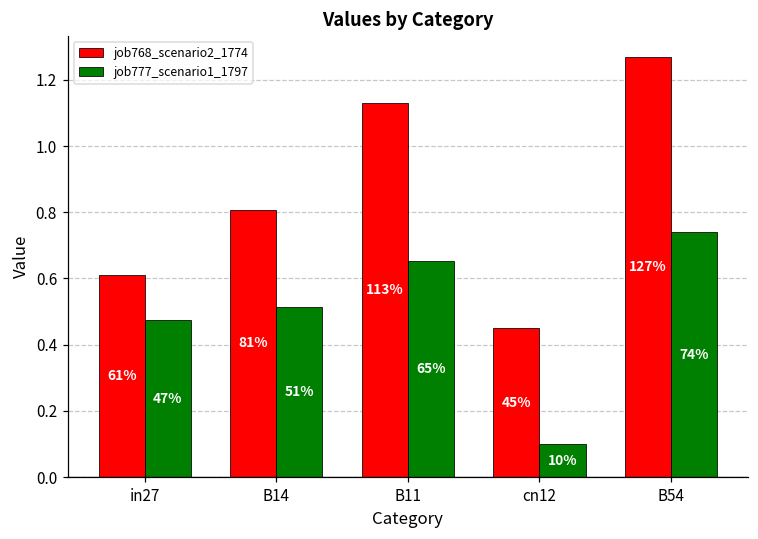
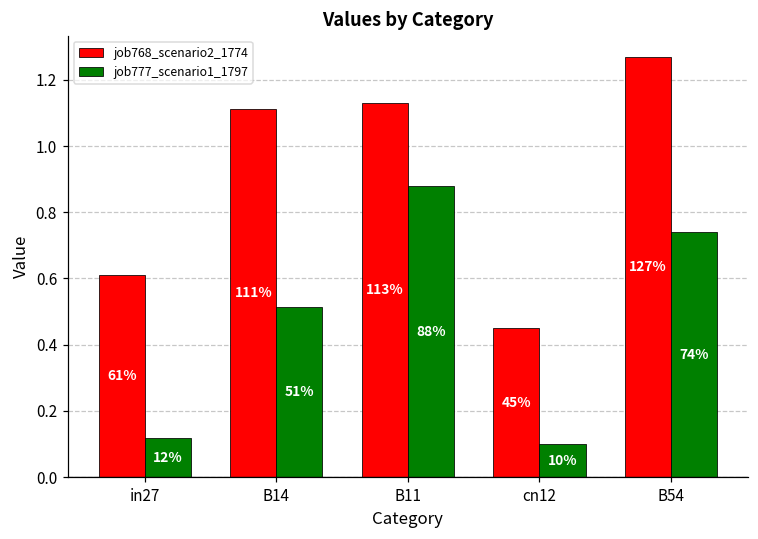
  {
    "job768_scenario2_1774": {
      "in27": "61%",
-     "B14": "81%",
+     "B14": "111%",
      "B11": "113%",
      "cn12": "45%",
      "B54": "127%"
    },
    "job777_scenario1_1797": {
-     "in27": "47%",
+     "in27": "12%",
      "B14": "51%",
-     "B11": "65%",
+     "B11": "88%",
      "cn12": "10%",
      "B54": "74%"
    }
  }
